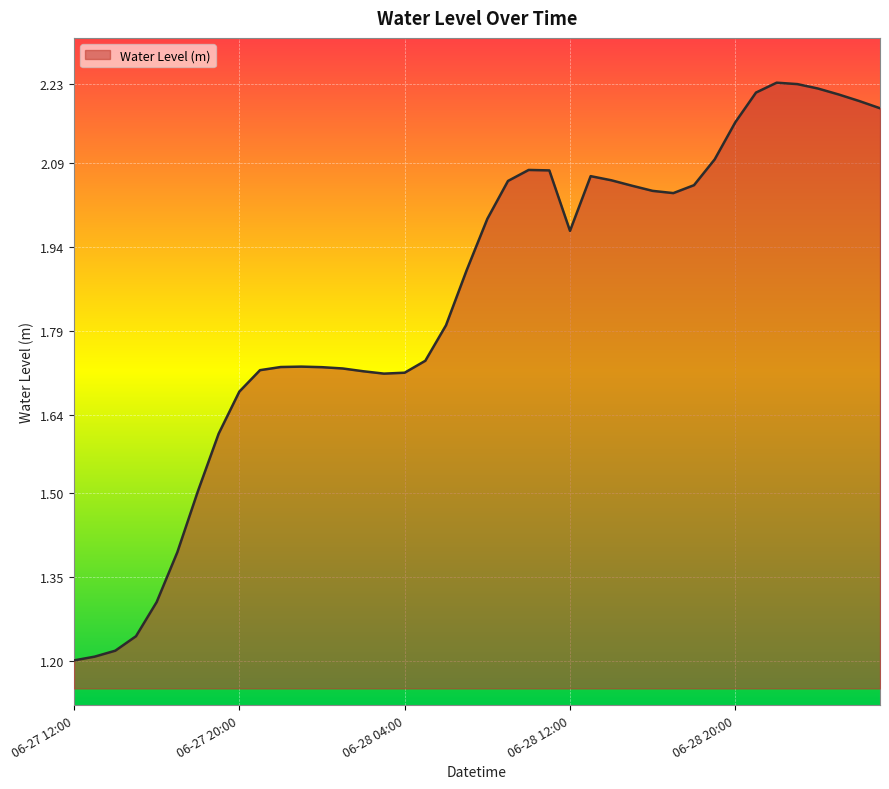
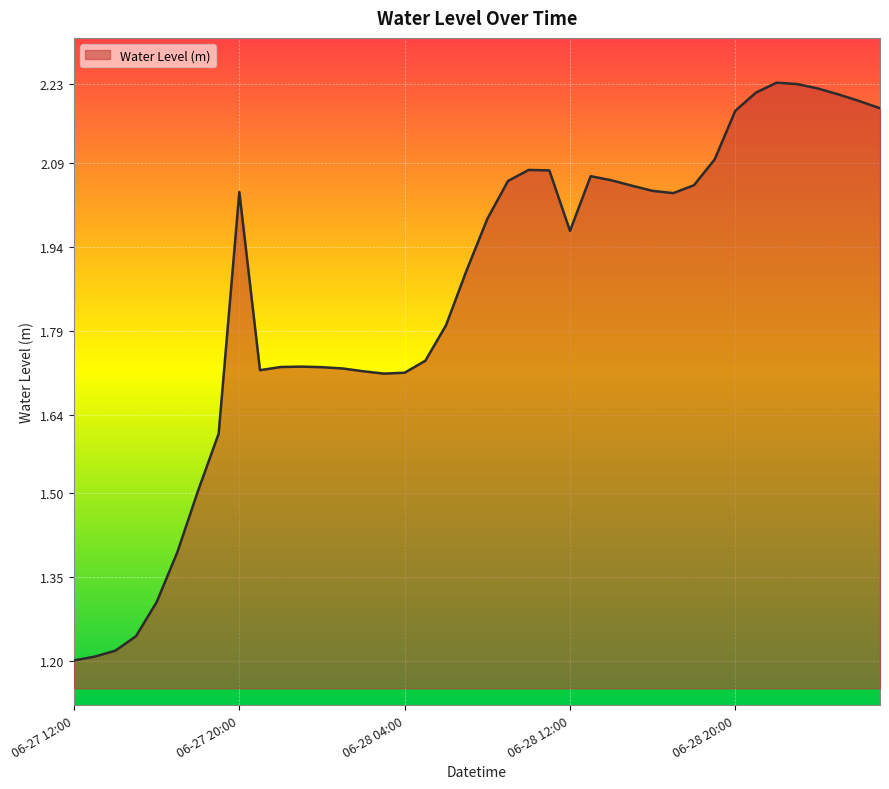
  {
    "06-27 12:00": 1.20,
-   "06-27 20:00": 1.68,
+   "06-27 20:00": 2.04,
    "06-28 04:00": 1.72,
    "06-28 12:00": 1.97,
-   "06-28 20:00": 2.16
+   "06-28 20:00": 2.18
  }
